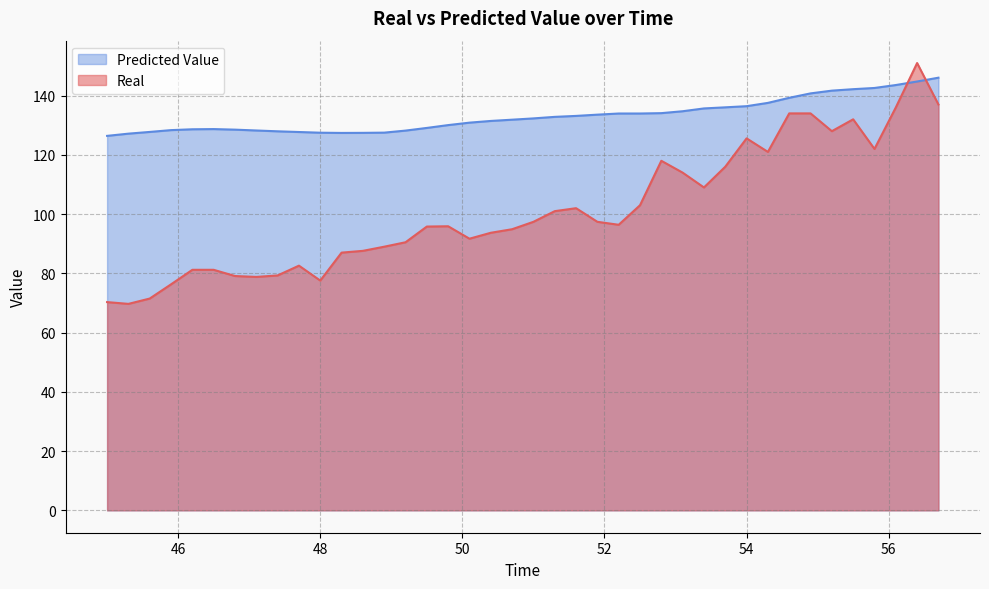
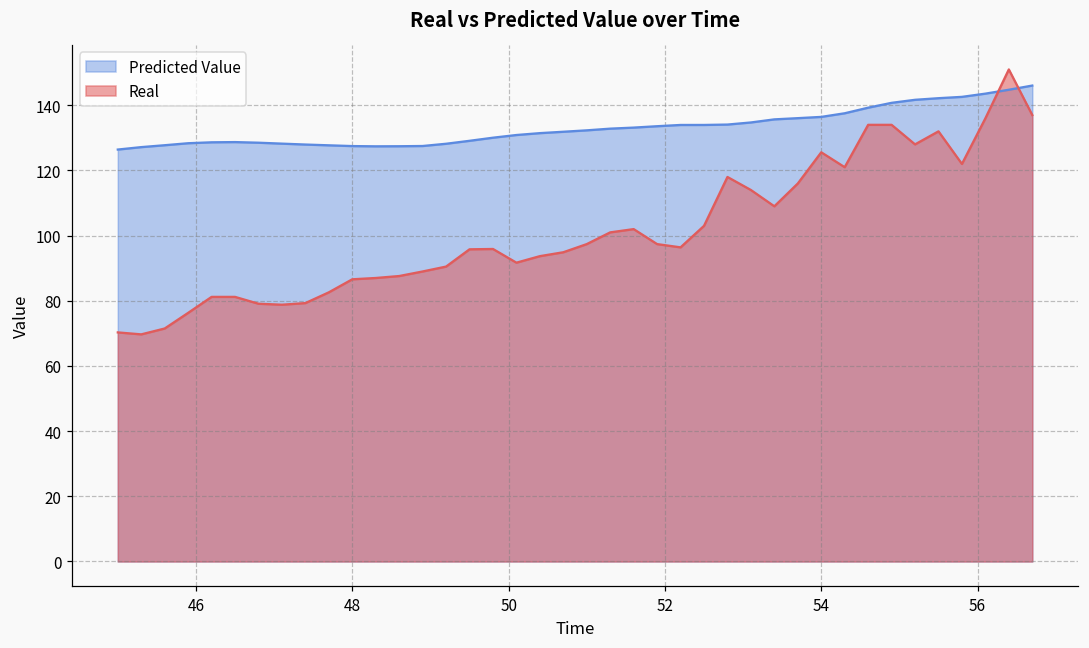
  {
    "Predicted Value": {
      "48": 127,
      "54": 136
    },
    "Real": {
-     "48": 78,
+     "48": 87,
      "54": 126
    }
  }
